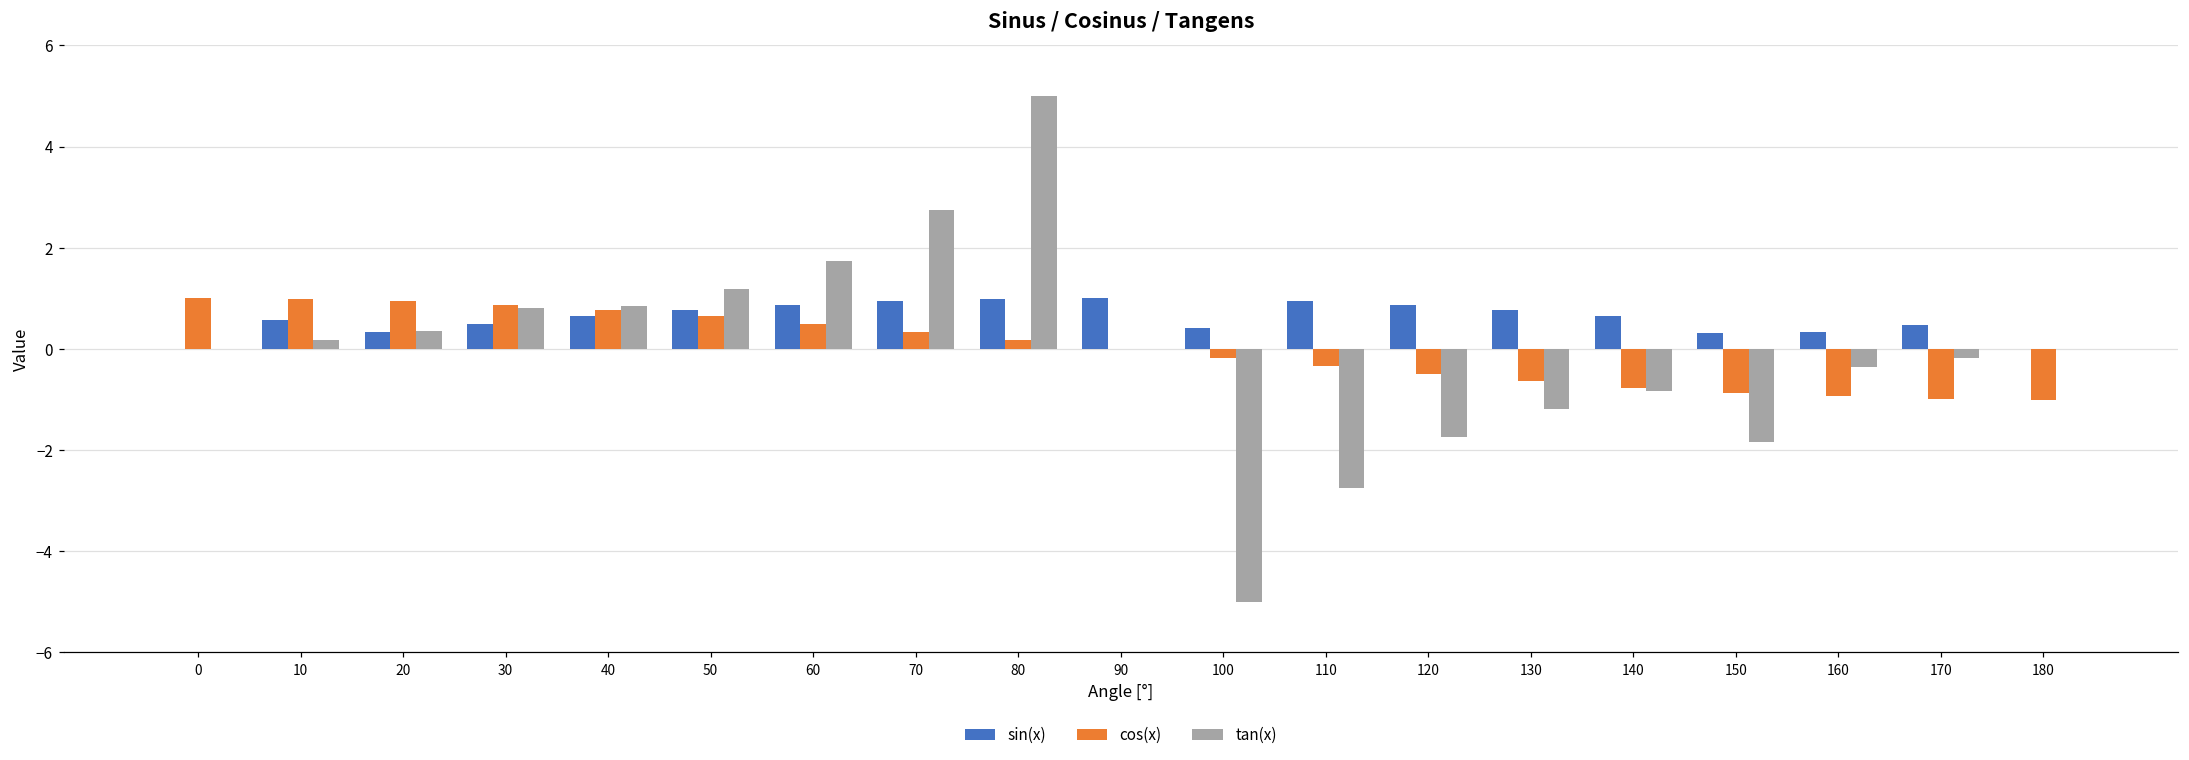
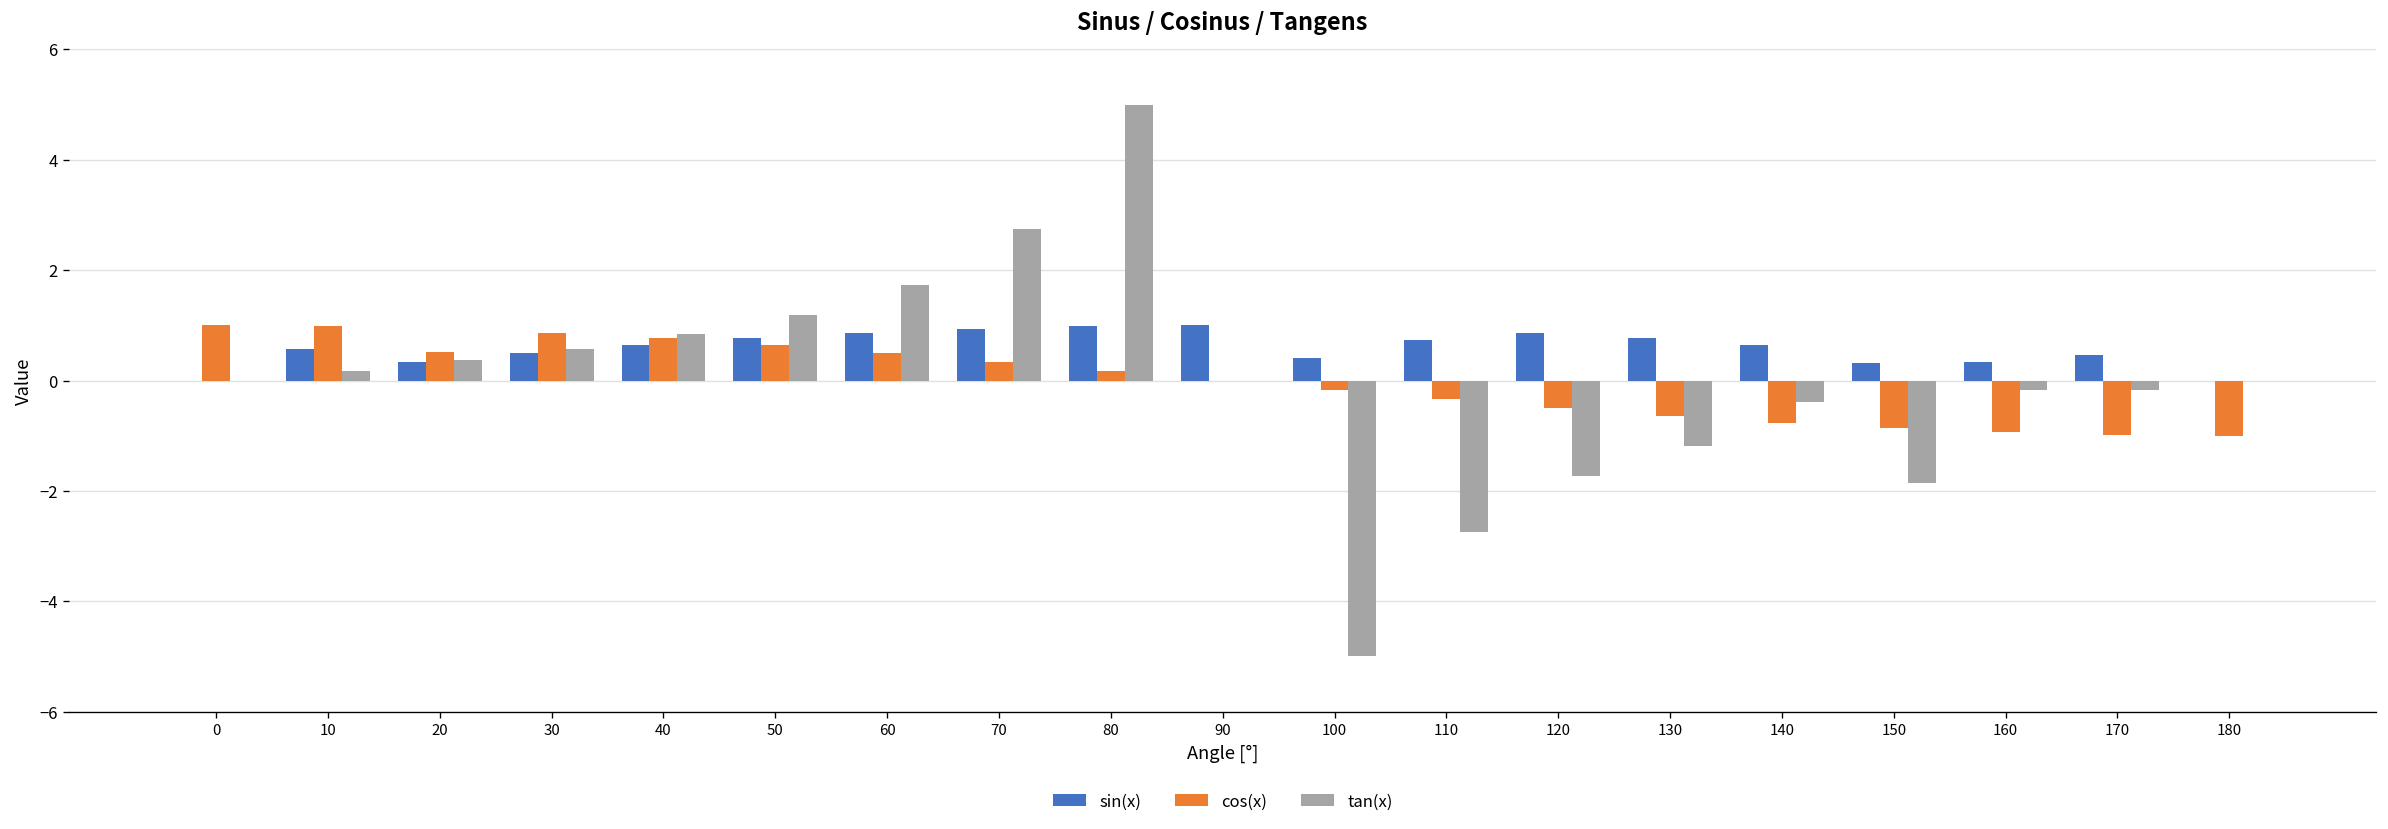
  {
    "sin(x)": {
      "0": 0.0,
      "10": 0.6,
      "20": 0.3,
      "30": 0.5,
      "40": 0.6,
      "50": 0.8,
      "60": 0.9,
      "70": 0.9,
      "80": 1.0,
      "90": 1.0,
      "100": 0.4,
-     "110": 0.9,
+     "110": 0.7,
      "120": 0.9,
      "130": 0.8,
      "140": 0.6,
      "150": 0.3,
      "160": 0.3,
      "170": 0.5,
      "180": 0.0
    },
    "cos(x)": {
      "0": 1.0,
      "10": 1.0,
-     "20": 0.9,
+     "20": 0.5,
      "30": 0.9,
      "40": 0.8,
      "50": 0.6,
      "60": 0.5,
      "70": 0.3,
      "80": 0.2,
      "90": 0.0,
      "100": -0.2,
      "110": -0.3,
      "120": -0.5,
      "130": -0.6,
      "140": -0.8,
      "150": -0.9,
      "160": -0.9,
      "170": -1.0,
      "180": -1.0
    },
    "tan(x)": {
      "0": 0.0,
      "10": 0.2,
      "20": 0.4,
-     "30": 0.8,
+     "30": 0.6,
      "40": 0.8,
      "50": 1.2,
      "60": 1.7,
      "70": 2.7,
      "80": 5.0,
      "90": 0.0,
      "100": -5.0,
      "110": -2.7,
      "120": -1.7,
      "130": -1.2,
-     "140": -0.8,
+     "140": -0.4,
      "150": -1.8,
-     "160": -0.4,
+     "160": -0.2,
      "170": -0.2,
      "180": 0.0
    }
  }
